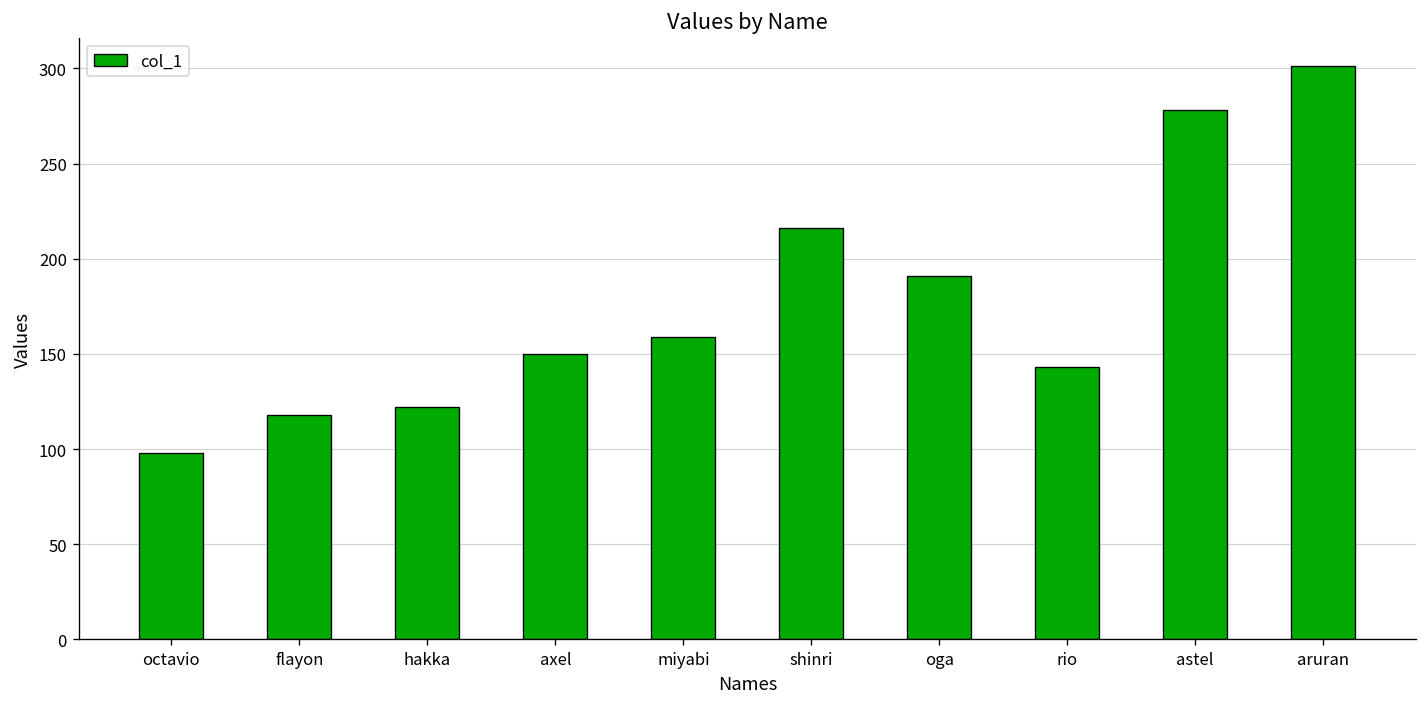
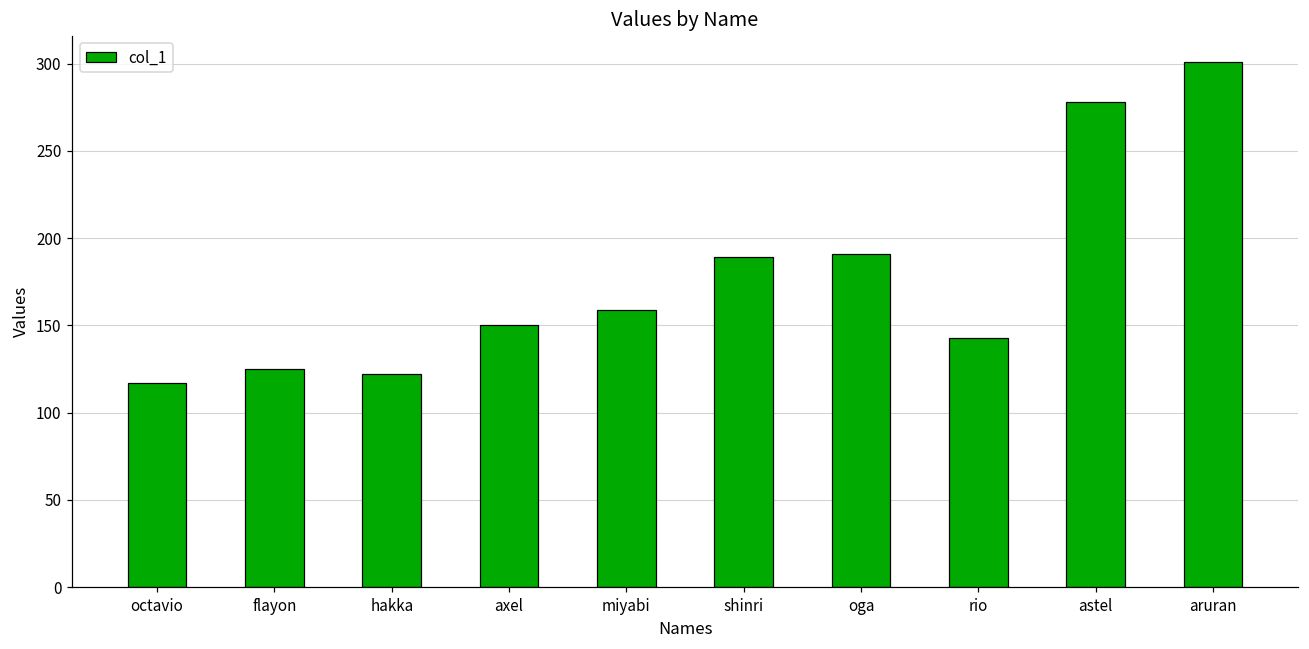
  {
-   "octavio": 98,
-   "flayon": 118,
+   "octavio": 117,
+   "flayon": 125,
    "hakka": 122,
    "axel": 150,
    "miyabi": 159,
-   "shinri": 216,
+   "shinri": 189,
    "oga": 191,
    "rio": 143,
    "astel": 278,
    "aruran": 301
  }
